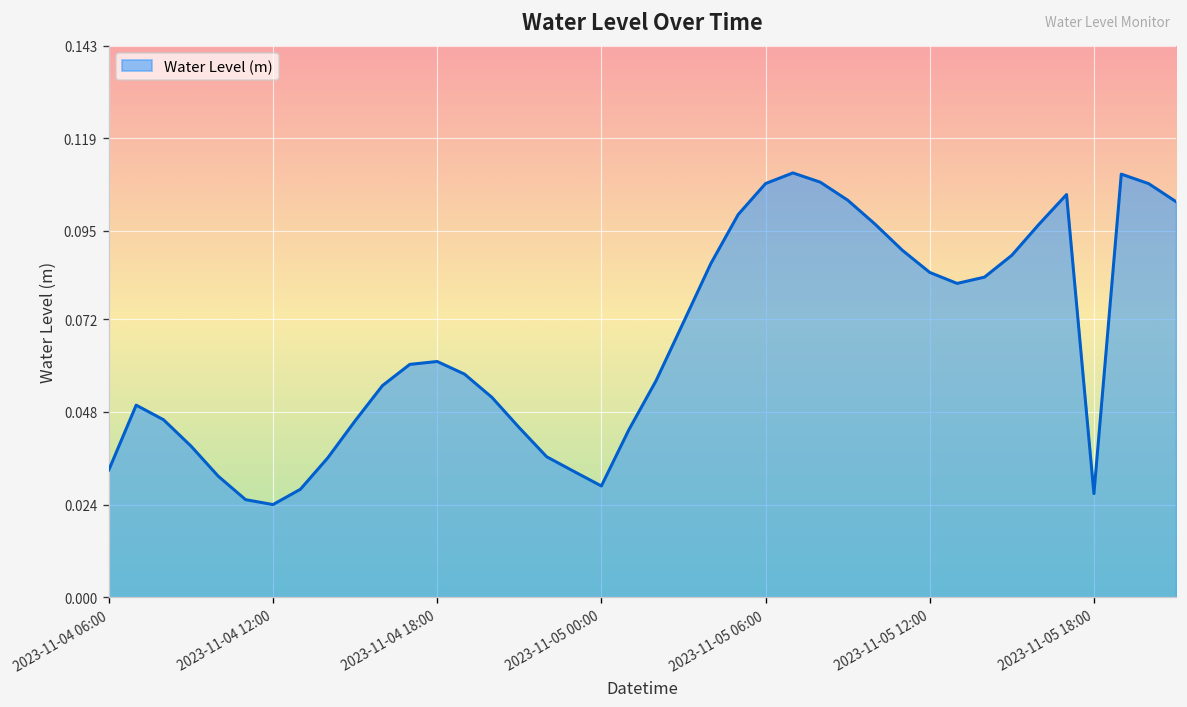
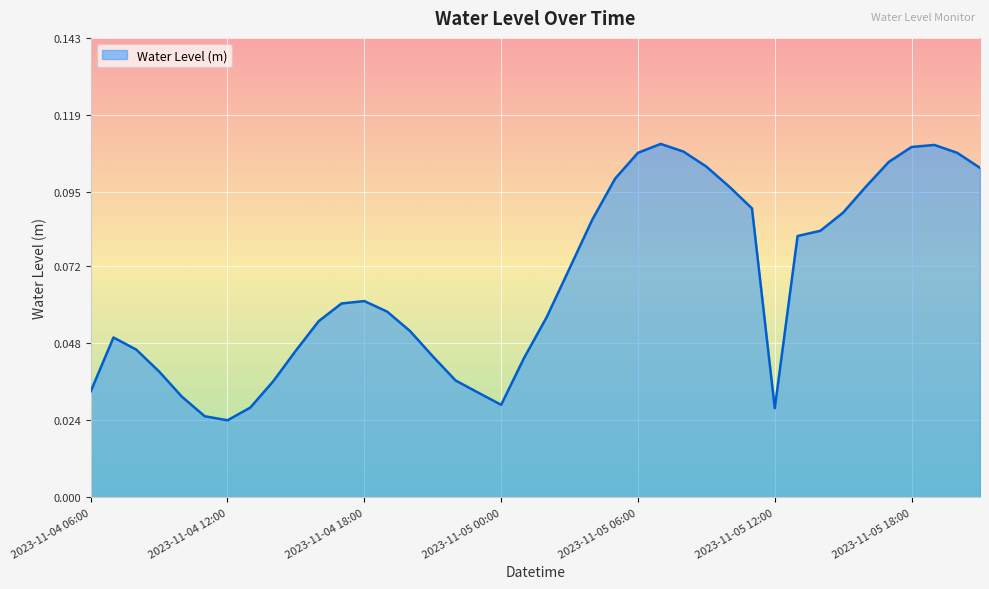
  {
    "2023-11-04 06:00": 0.033,
    "2023-11-04 12:00": 0.024,
    "2023-11-04 18:00": 0.061,
    "2023-11-05 00:00": 0.029,
    "2023-11-05 06:00": 0.107,
-   "2023-11-05 12:00": 0.084,
-   "2023-11-05 18:00": 0.027
+   "2023-11-05 12:00": 0.028,
+   "2023-11-05 18:00": 0.109
  }
